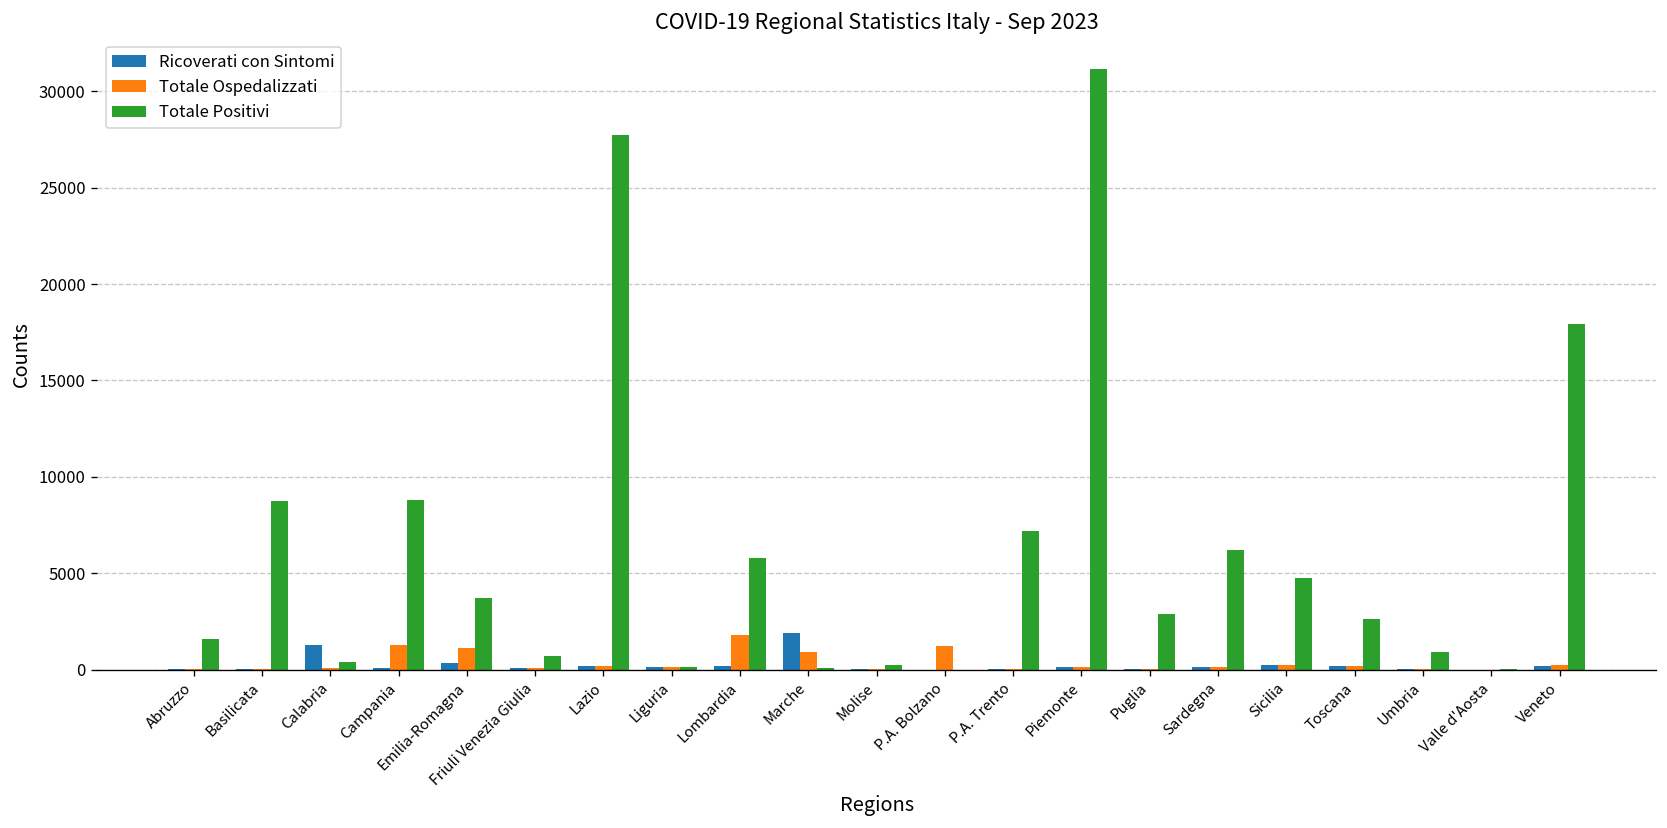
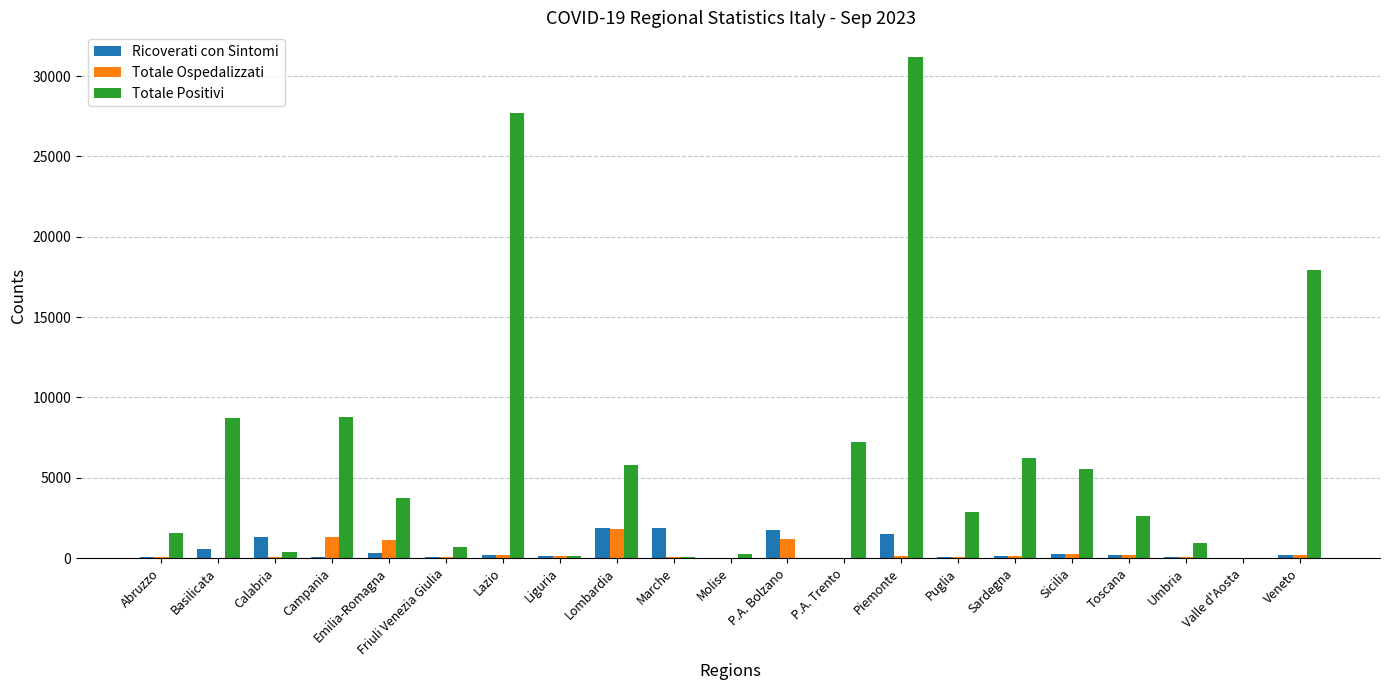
  {
    "Ricoverati con Sintomi": {
-     "Basilicata": 0,
+     "Basilicata": 500,
      "Calabria": 1300,
      "Emilia-Romagna": 300,
      "Lazio": 200,
-     "Lombardia": 200,
+     "Lombardia": 1800,
      "Marche": 1900,
-     "P.A. Bolzano": 0,
-     "Piemonte": 100,
+     "P.A. Bolzano": 1700,
+     "Piemonte": 1500,
      "Sicilia": 200,
      "Toscana": 200,
      "Veneto": 200
    },
    "Totale Ospedalizzati": {
      "Campania": 1300,
      "Emilia-Romagna": 1100,
      "Lazio": 200,
      "Lombardia": 1800,
-     "Marche": 900,
+     "Marche": 100,
      "P.A. Bolzano": 1200,
      "Sicilia": 200,
      "Toscana": 200,
      "Veneto": 200
    },
    "Totale Positivi": {
      "Abruzzo": 1600,
      "Basilicata": 8700,
      "Calabria": 400,
      "Campania": 8800,
      "Emilia-Romagna": 3700,
      "Friuli Venezia Giulia": 700,
      "Lazio": 27700,
      "Lombardia": 5800,
      "Molise": 200,
      "P.A. Trento": 7200,
      "Piemonte": 31200,
      "Puglia": 2900,
      "Sardegna": 6200,
-     "Sicilia": 4700,
+     "Sicilia": 5600,
      "Toscana": 2600,
      "Umbria": 900,
      "Veneto": 17900
    }
  }
